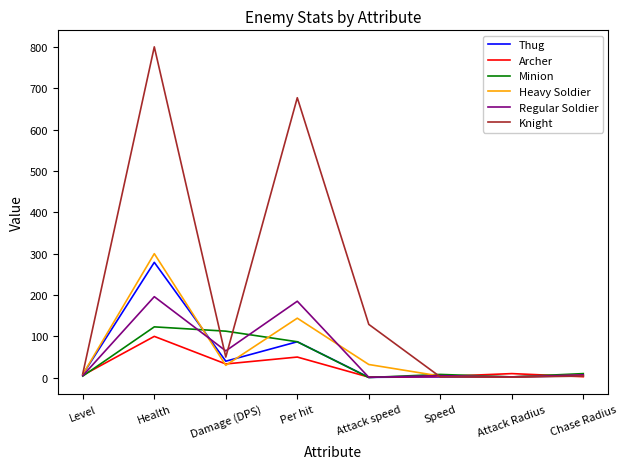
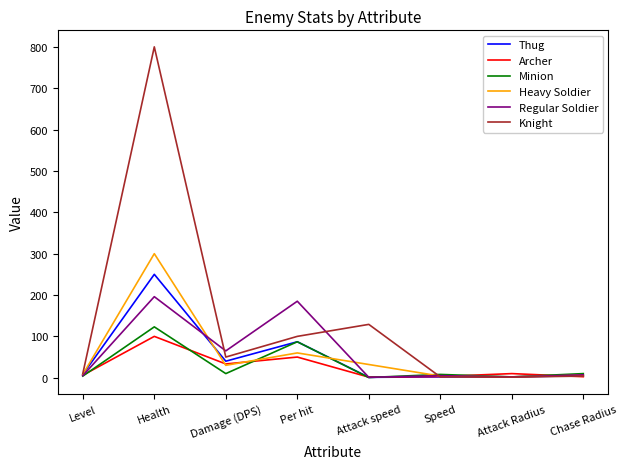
  {
    "Thug": {
-     "Health": 280,
+     "Health": 250,
      "Damage (DPS)": 40
    },
    "Archer": {
      "Health": 100,
      "Per hit": 50,
      "Attack Radius": 10
    },
    "Minion": {
      "Health": 120,
-     "Damage (DPS)": 110
+     "Damage (DPS)": 10
    },
    "Heavy Soldier": {
      "Health": 300,
-     "Per hit": 140,
+     "Per hit": 60,
      "Attack speed": 30
    },
    "Regular Soldier": {
      "Health": 200,
      "Damage (DPS)": 60,
      "Per hit": 190
    },
    "Knight": {
      "Health": 800,
      "Damage (DPS)": 50,
-     "Per hit": 680,
+     "Per hit": 100,
      "Attack speed": 130
    }
  }
